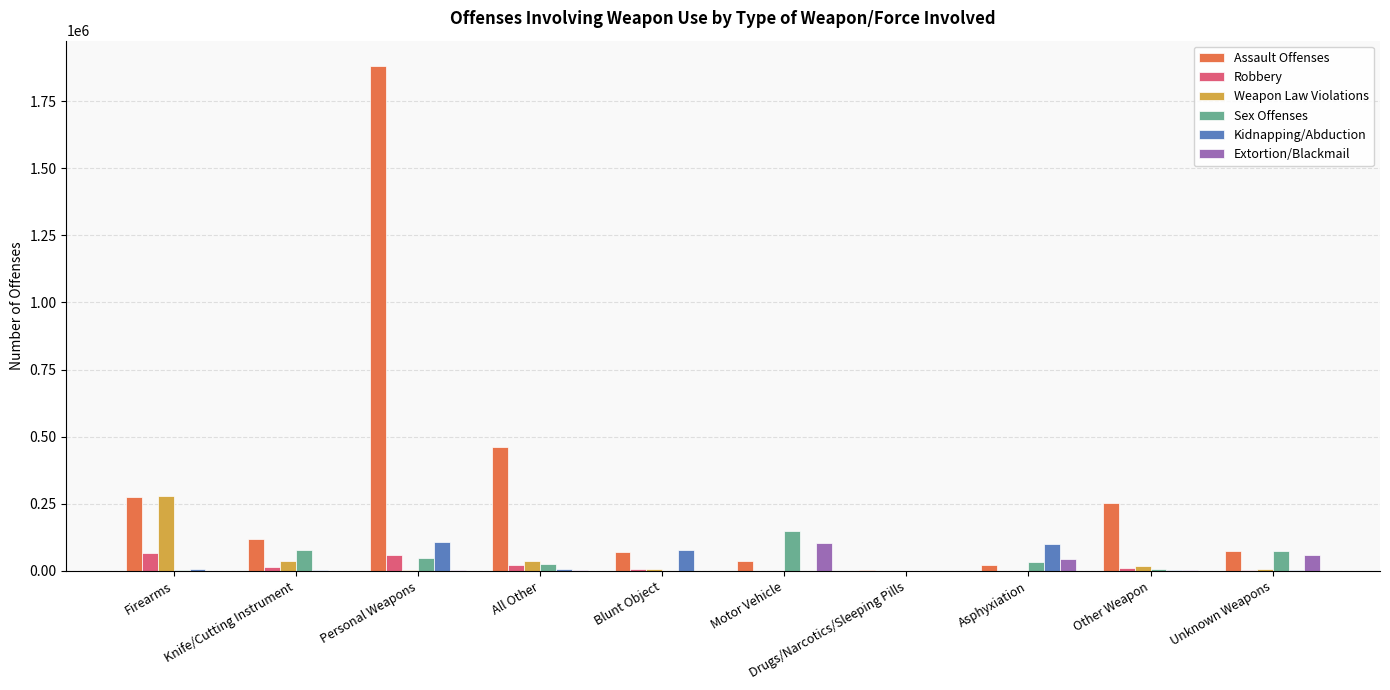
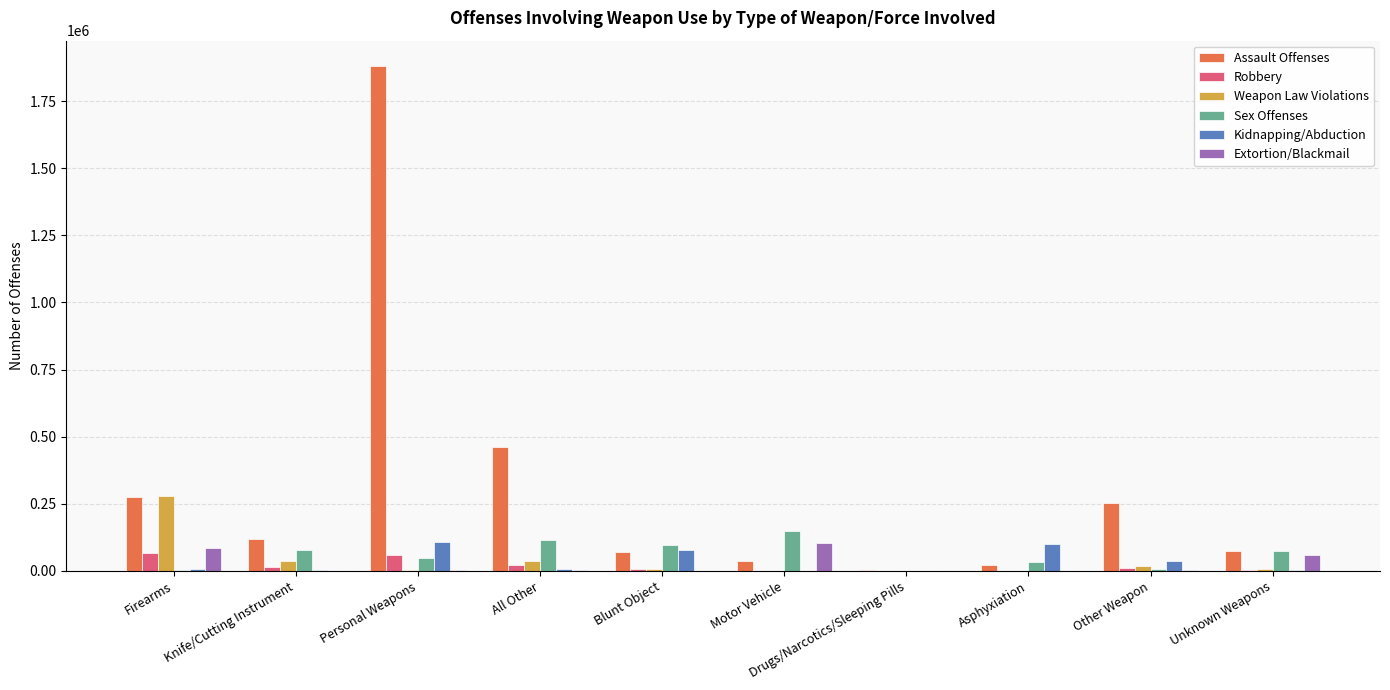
  {
    "Sex Offenses": {
      "Knife/Cutting Instrument": 80000,
      "Personal Weapons": 50000,
-     "All Other": 30000,
-     "Blunt Object": 0,
+     "All Other": 120000,
+     "Blunt Object": 100000,
      "Motor Vehicle": 150000,
      "Asphyxiation": 30000,
      "Unknown Weapons": 70000
    },
    "Kidnapping/Abduction": {
      "Personal Weapons": 110000,
      "Blunt Object": 80000,
      "Asphyxiation": 100000,
-     "Other Weapon": 0
+     "Other Weapon": 40000
    },
    "Extortion/Blackmail": {
-     "Firearms": 0,
+     "Firearms": 90000,
      "Motor Vehicle": 100000,
-     "Asphyxiation": 40000,
+     "Asphyxiation": 0,
      "Unknown Weapons": 60000
    }
  }
